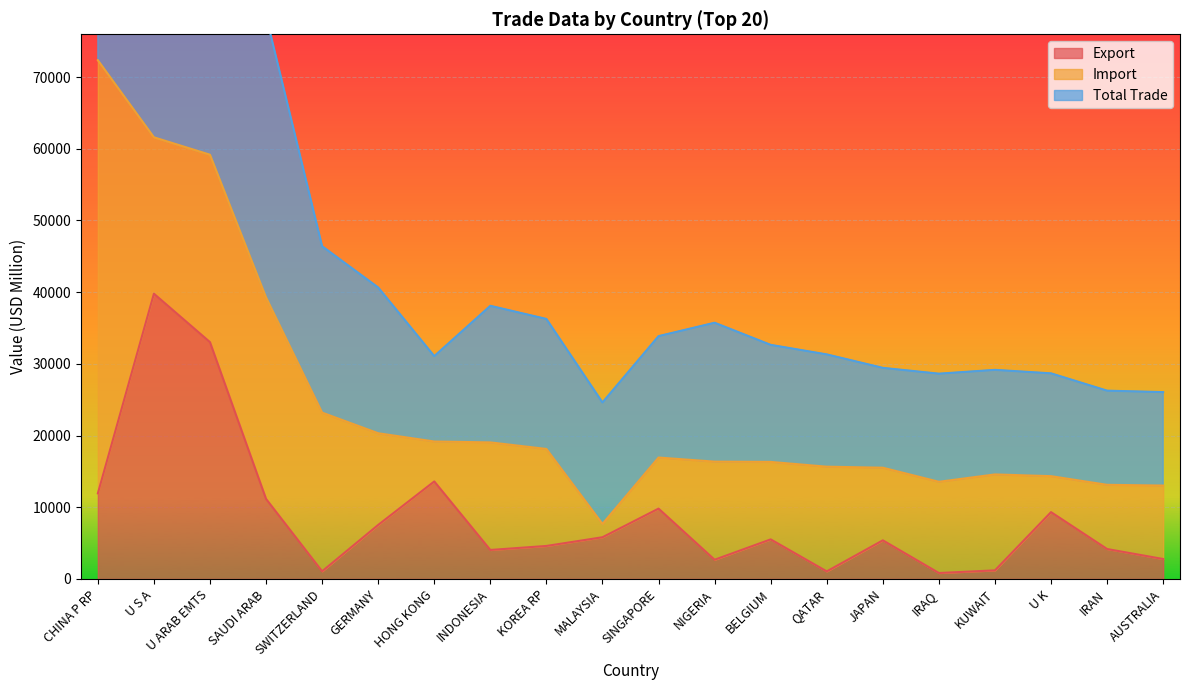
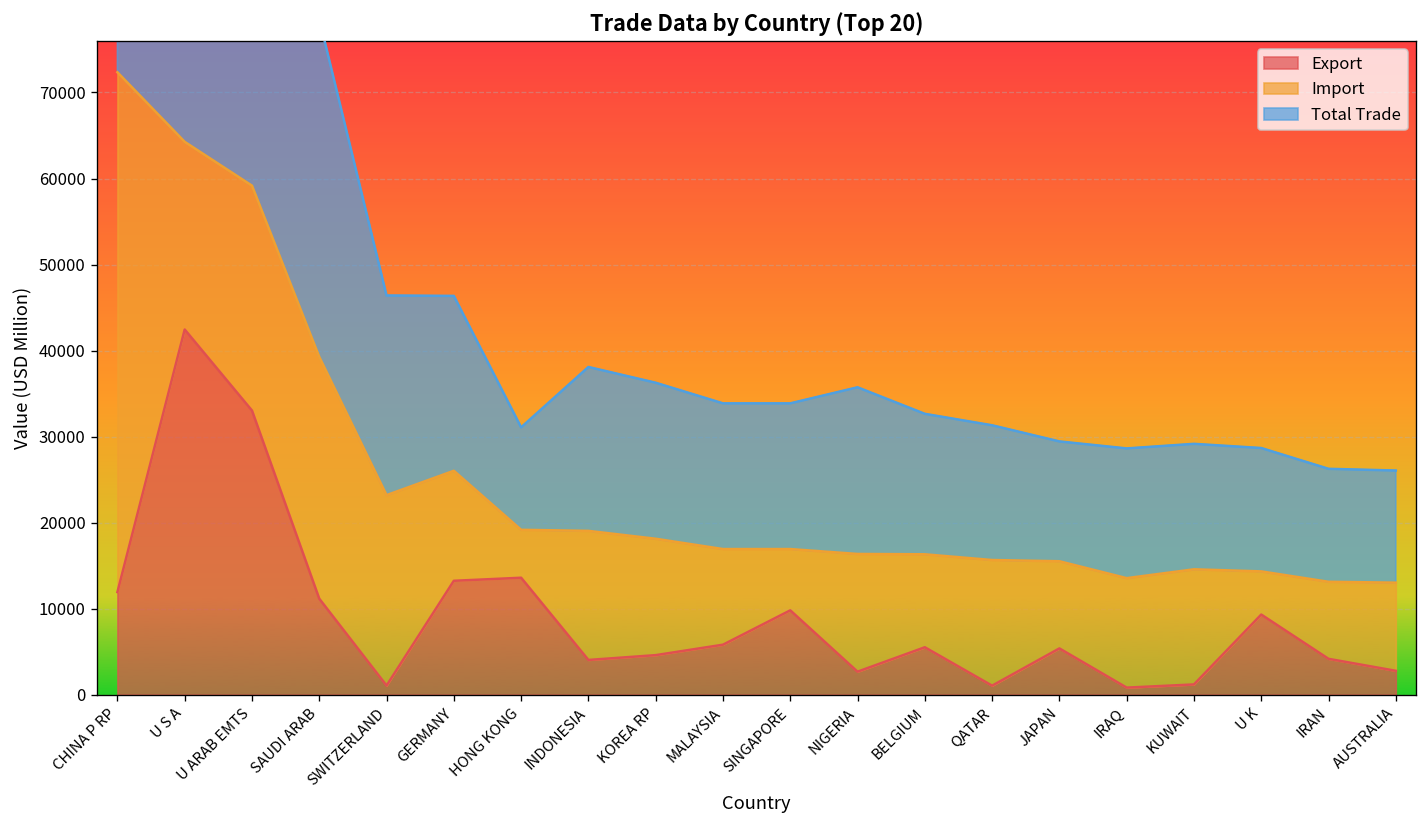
  {
    "Export": {
      "CHINA P RP": 12000,
-     "U S A": 40000,
+     "U S A": 42000,
      "U ARAB EMTS": 33000,
      "SAUDI ARAB": 11000,
      "SWITZERLAND": 1000,
-     "GERMANY": 8000,
+     "GERMANY": 13000,
      "HONG KONG": 14000,
      "INDONESIA": 4000,
      "KOREA RP": 5000,
      "MALAYSIA": 6000,
      "SINGAPORE": 10000,
      "NIGERIA": 3000,
      "BELGIUM": 6000,
      "QATAR": 1000,
      "JAPAN": 5000,
      "IRAQ": 1000,
      "KUWAIT": 1000,
      "U K": 9000,
      "IRAN": 4000,
      "AUSTRALIA": 3000
    },
    "Import": {
      "CHINA P RP": 60000,
      "U S A": 22000,
      "U ARAB EMTS": 26000,
      "SAUDI ARAB": 28000,
      "SWITZERLAND": 22000,
      "GERMANY": 13000,
      "HONG KONG": 6000,
      "INDONESIA": 15000,
      "KOREA RP": 14000,
-     "MALAYSIA": 2000,
+     "MALAYSIA": 11000,
      "SINGAPORE": 7000,
      "NIGERIA": 14000,
      "BELGIUM": 11000,
      "QATAR": 15000,
      "JAPAN": 10000,
      "IRAQ": 13000,
      "KUWAIT": 13000,
      "U K": 5000,
      "IRAN": 9000,
      "AUSTRALIA": 10000
    },
    "Total Trade": {
      "SWITZERLAND": 23000,
      "GERMANY": 20000,
      "HONG KONG": 12000,
      "INDONESIA": 19000,
      "KOREA RP": 18000,
      "MALAYSIA": 17000,
      "SINGAPORE": 17000,
      "NIGERIA": 19000,
      "BELGIUM": 16000,
      "QATAR": 16000,
      "JAPAN": 14000,
      "IRAQ": 15000,
      "KUWAIT": 15000,
      "U K": 14000,
      "IRAN": 13000,
      "AUSTRALIA": 13000
    }
  }
